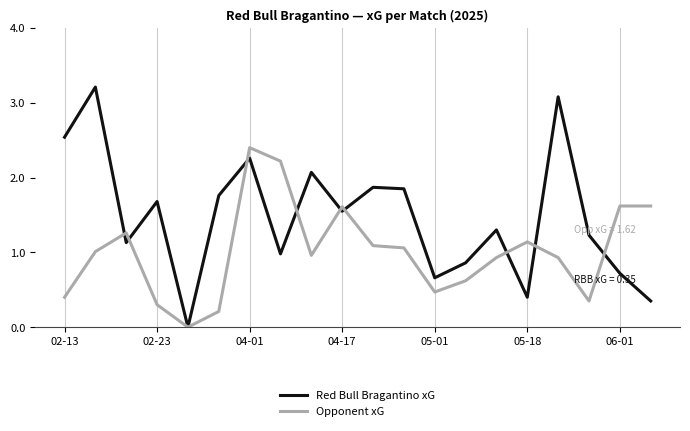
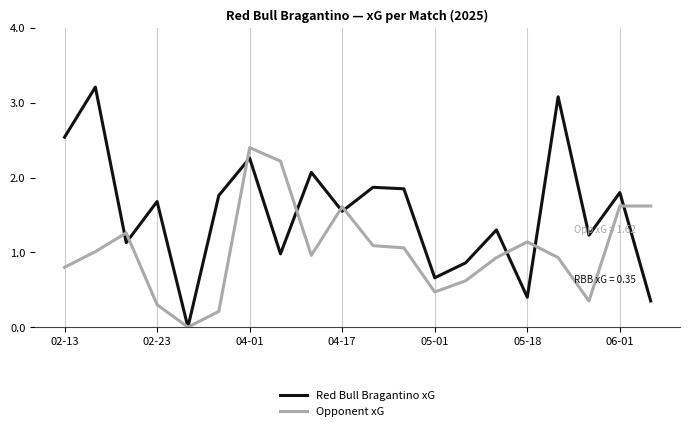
  {
    "Red Bull Bragantino xG": {
      "02-13": 2.5,
      "02-23": 1.7,
      "04-01": 2.3,
      "04-17": 1.6,
      "05-01": 0.7,
      "05-18": 0.4,
-     "06-01": 0.7
+     "06-01": 1.8
    },
    "Opponent xG": {
-     "02-13": 0.4,
+     "02-13": 0.8,
      "02-23": 0.3,
      "04-01": 2.4,
      "04-17": 1.6,
      "05-01": 0.5,
      "05-18": 1.1
    }
  }
